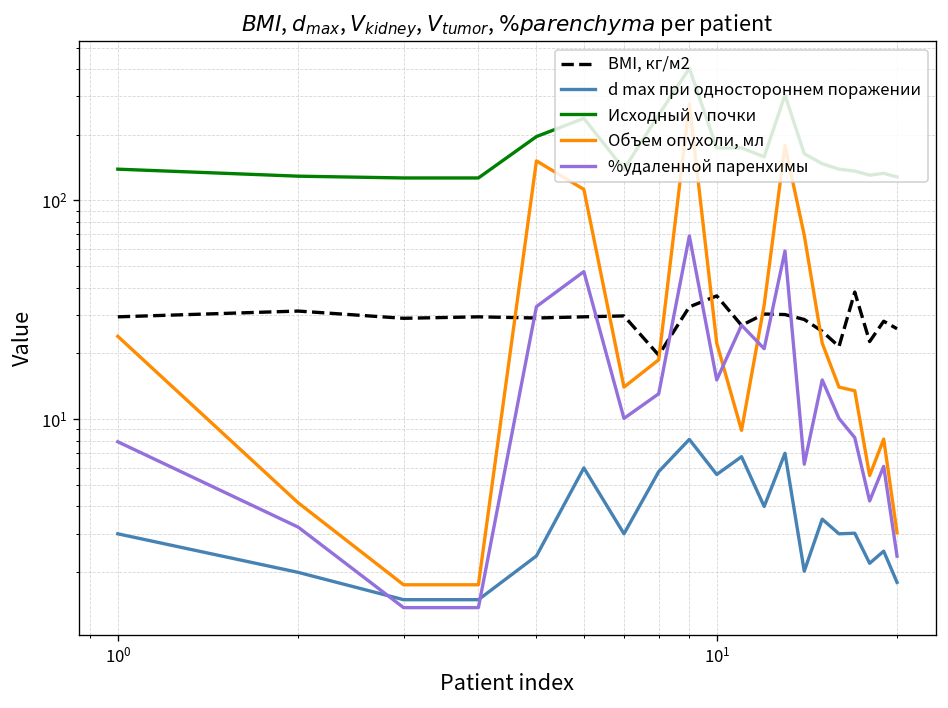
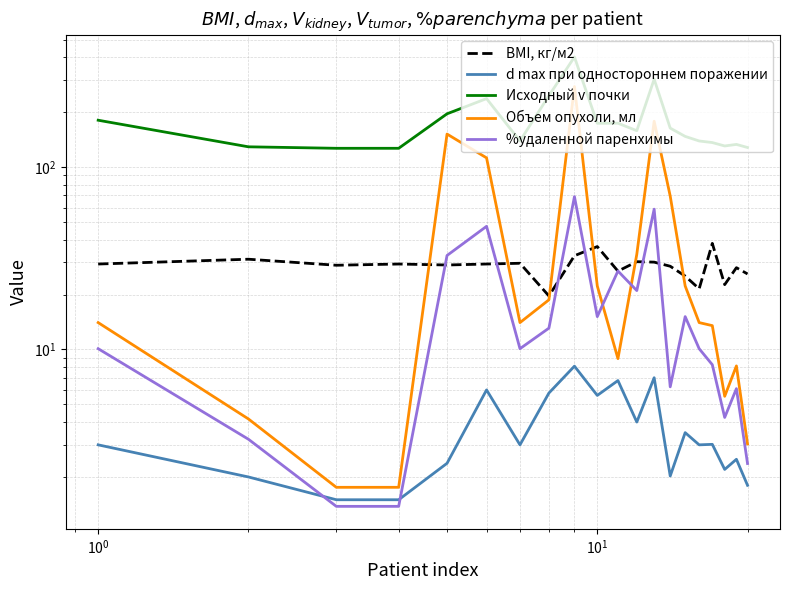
  {
    "BMI, кг/м2": {
      "10^0": 29,
      "10^1": 37
    },
    "d max при одностороннем поражении": {
      "10^0": 3.0,
      "10^1": 5.6
    },
    "Исходный v почки": {
-     "10^0": 140
+     "10^0": 180
    },
    "Объем опухоли, мл": {
-     "10^0": 24,
+     "10^0": 14,
      "10^1": 22
    },
    "%удаленной паренхимы": {
-     "10^0": 7.9,
+     "10^0": 10,
      "10^1": 15
    }
  }
